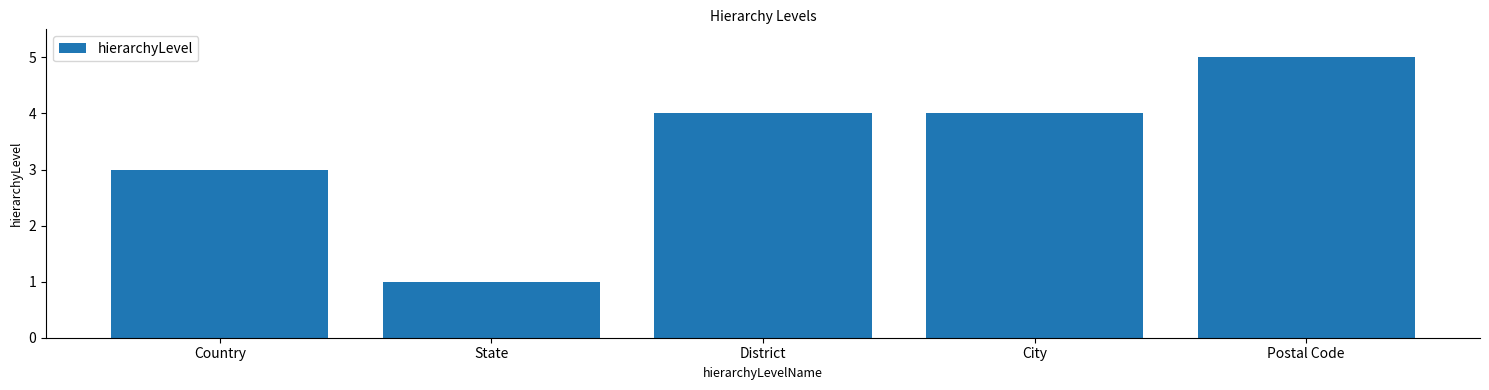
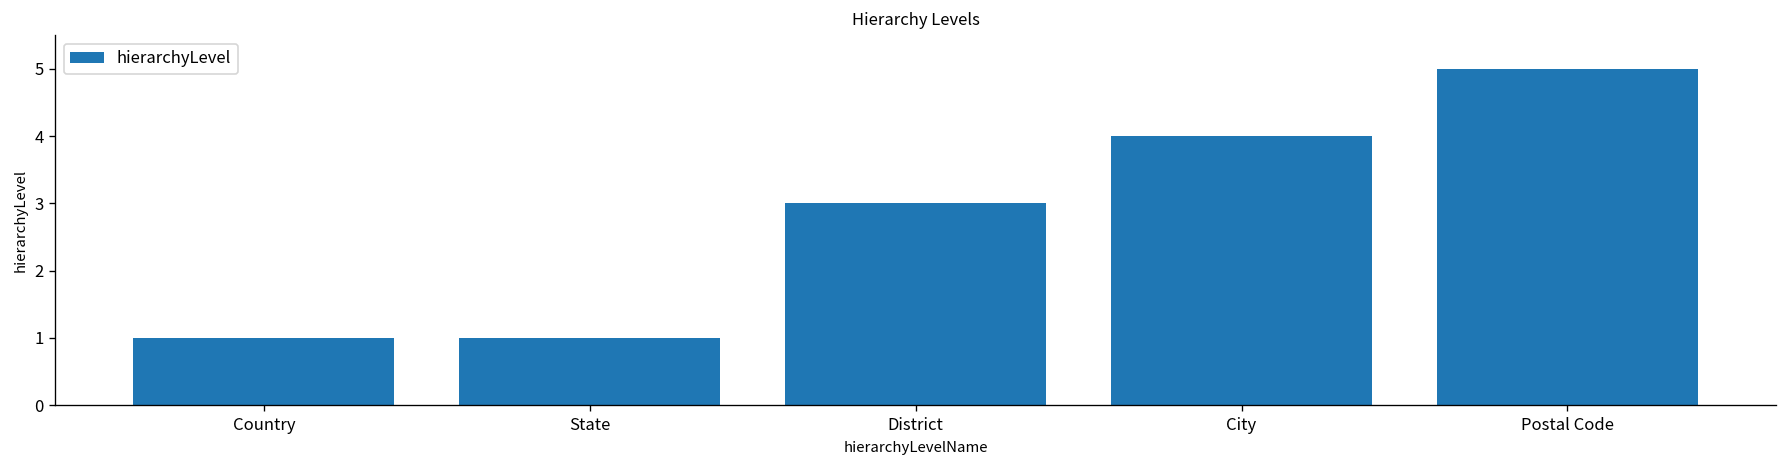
  {
-   "Country": 3,
+   "Country": 1,
    "State": 1,
-   "District": 4,
+   "District": 3,
    "City": 4,
    "Postal Code": 5
  }
